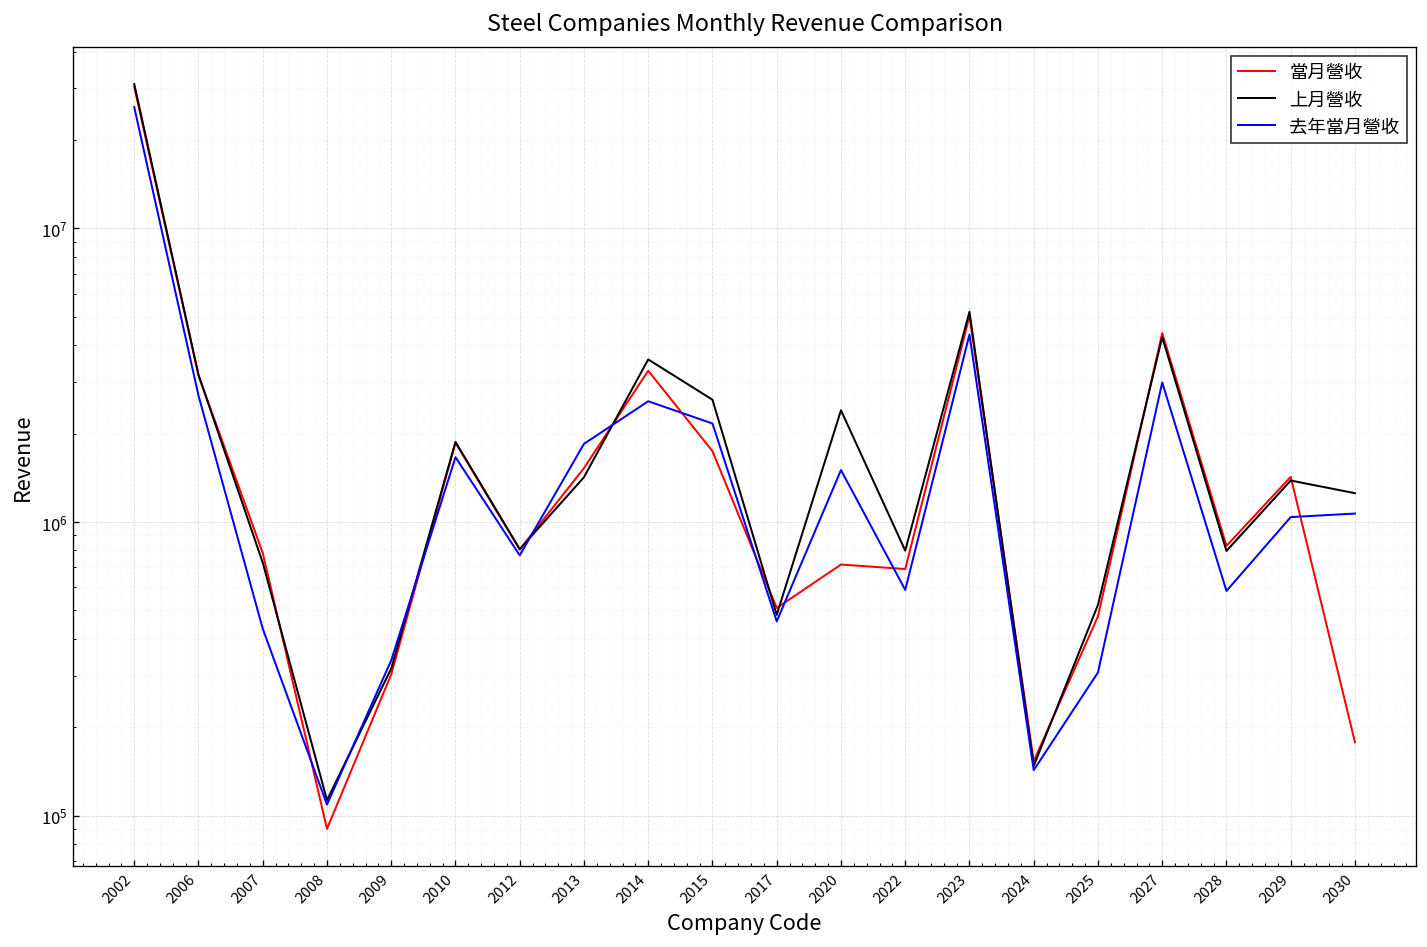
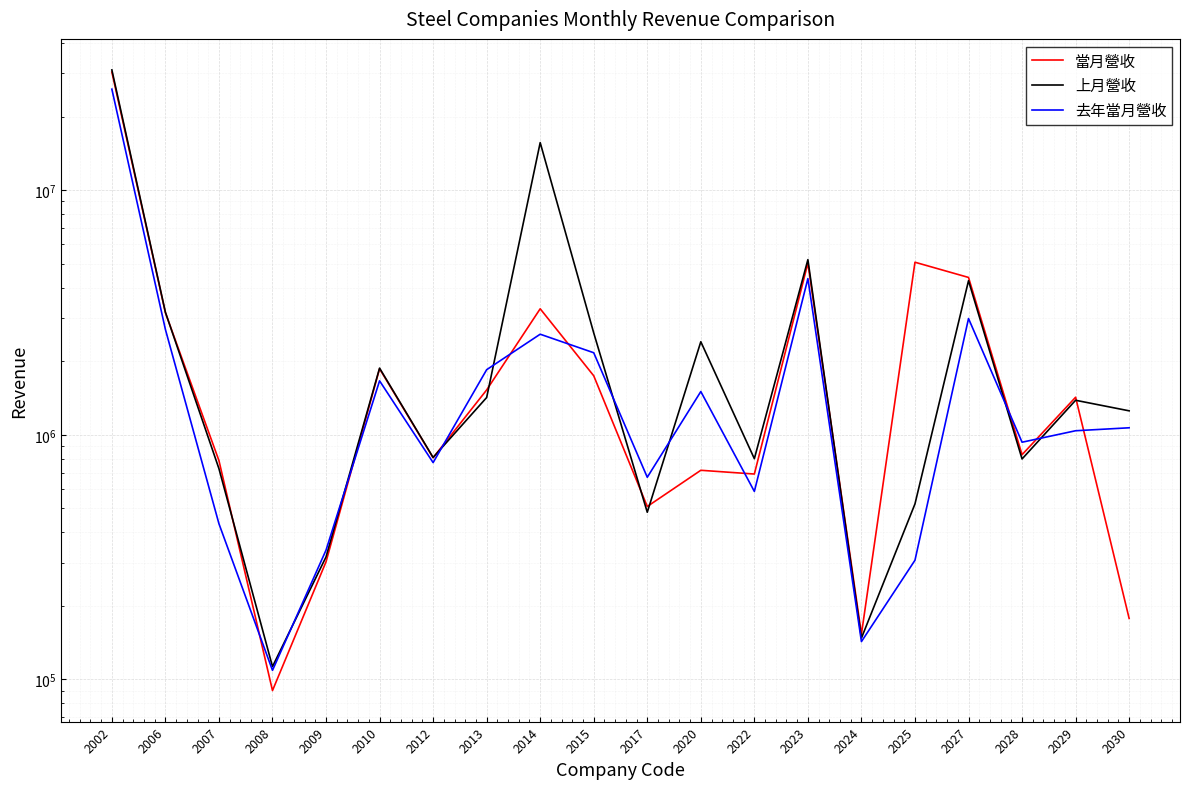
  {
    "當月營收": {
      "2007": 780000,
      "2008": 90000,
      "2009": 300000,
      "2013": 1500000,
      "2014": 3300000,
      "2015": 1700000,
      "2017": 510000,
      "2020": 720000,
      "2022": 690000,
      "2023": 5000000,
      "2024": 150000,
-     "2025": 480000,
+     "2025": 5100000,
      "2027": 4400000,
      "2028": 830000,
      "2029": 1400000,
      "2030": 180000
    },
    "上月營收": {
      "2007": 730000,
      "2008": 110000,
      "2009": 320000,
      "2013": 1400000,
-     "2014": 3600000,
+     "2014": 16000000,
      "2015": 2600000,
      "2017": 480000,
      "2020": 2400000,
      "2022": 800000,
      "2023": 5200000,
      "2024": 150000,
      "2025": 520000,
      "2027": 4300000,
      "2028": 800000,
      "2029": 1400000,
      "2030": 1300000
    },
    "去年當月營收": {
      "2002": 26000000,
      "2006": 2700000,
      "2007": 430000,
      "2008": 110000,
      "2009": 340000,
      "2010": 1700000,
      "2012": 770000,
      "2013": 1800000,
      "2014": 2600000,
      "2015": 2200000,
-     "2017": 460000,
+     "2017": 670000,
      "2020": 1500000,
      "2022": 590000,
      "2023": 4400000,
      "2024": 140000,
      "2025": 310000,
      "2027": 3000000,
-     "2028": 580000,
+     "2028": 930000,
      "2029": 1040000,
      "2030": 1100000
    }
  }
